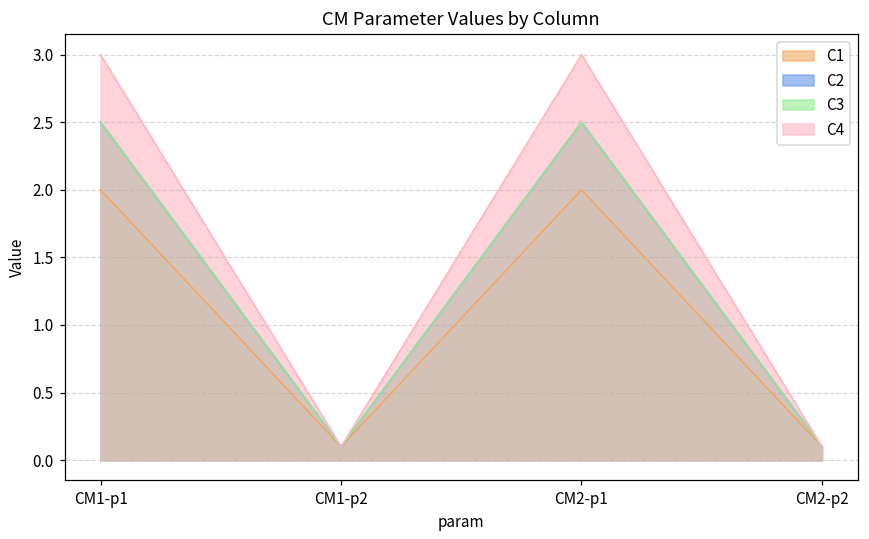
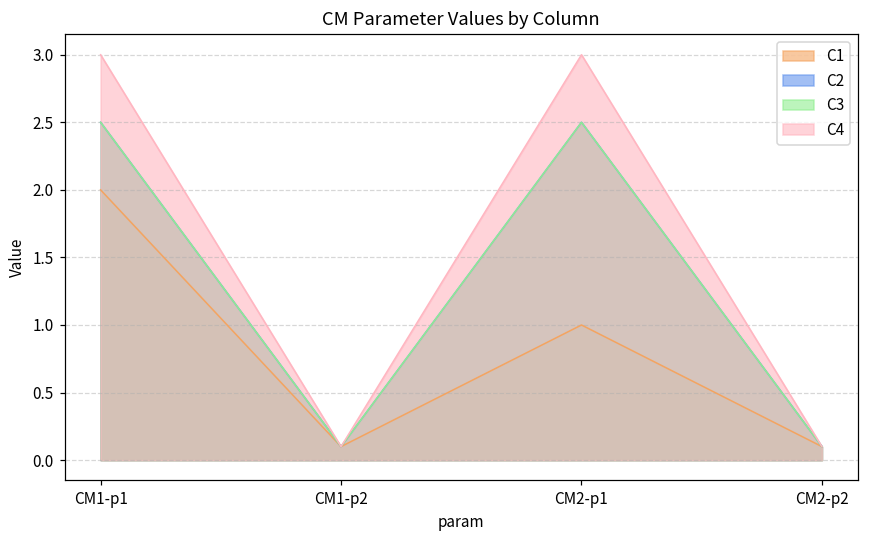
  {
    "C1": {
      "CM1-p1": 2,
-     "CM2-p1": 2
+     "CM2-p1": 1
    },
    "C3": {
      "CM1-p1": 2.50,
      "CM2-p1": 2.50
    },
    "C4": {
      "CM1-p1": 3,
      "CM2-p1": 3
    }
  }
